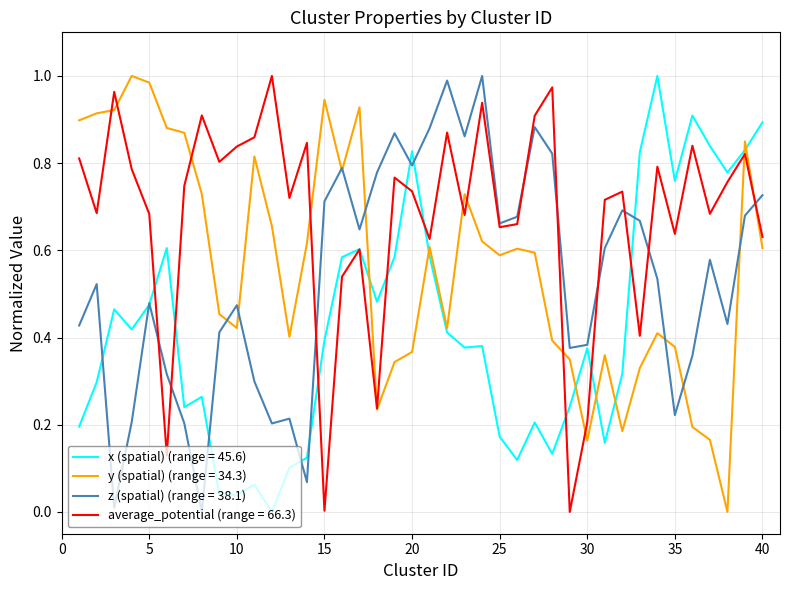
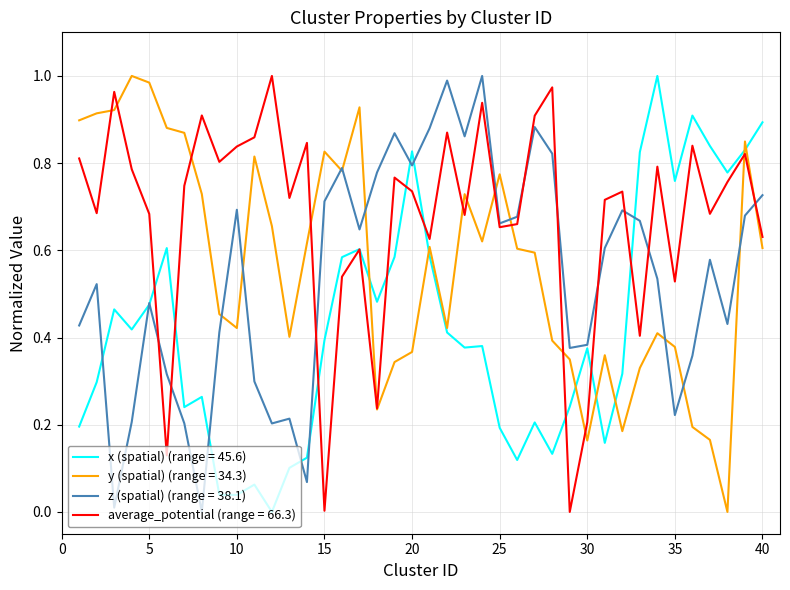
  {
    "x (spatial) (range = 45.6)": {
      "15": 0.39,
      "20": 0.83,
-     "25": 0.17,
+     "25": 0.19,
      "30": 0.38,
      "35": 0.76,
      "40": 0.89
    },
    "y (spatial) (range = 34.3)": {
      "5": 0.98,
      "10": 0.42,
-     "15": 0.95,
+     "15": 0.83,
      "20": 0.37,
-     "25": 0.59,
+     "25": 0.77,
      "30": 0.16,
      "35": 0.38,
      "40": 0.61
    },
    "z (spatial) (range = 38.1)": {
-     "10": 0.47,
+     "10": 0.69,
      "15": 0.71,
      "20": 0.79,
      "25": 0.66,
      "30": 0.38,
      "35": 0.22,
      "40": 0.73
    },
    "average_potential (range = 66.3)": {
      "5": 0.68,
      "10": 0.84,
      "15": 0.00,
      "20": 0.74,
      "25": 0.65,
      "30": 0.21,
-     "35": 0.64,
+     "35": 0.53,
      "40": 0.63
    }
  }
